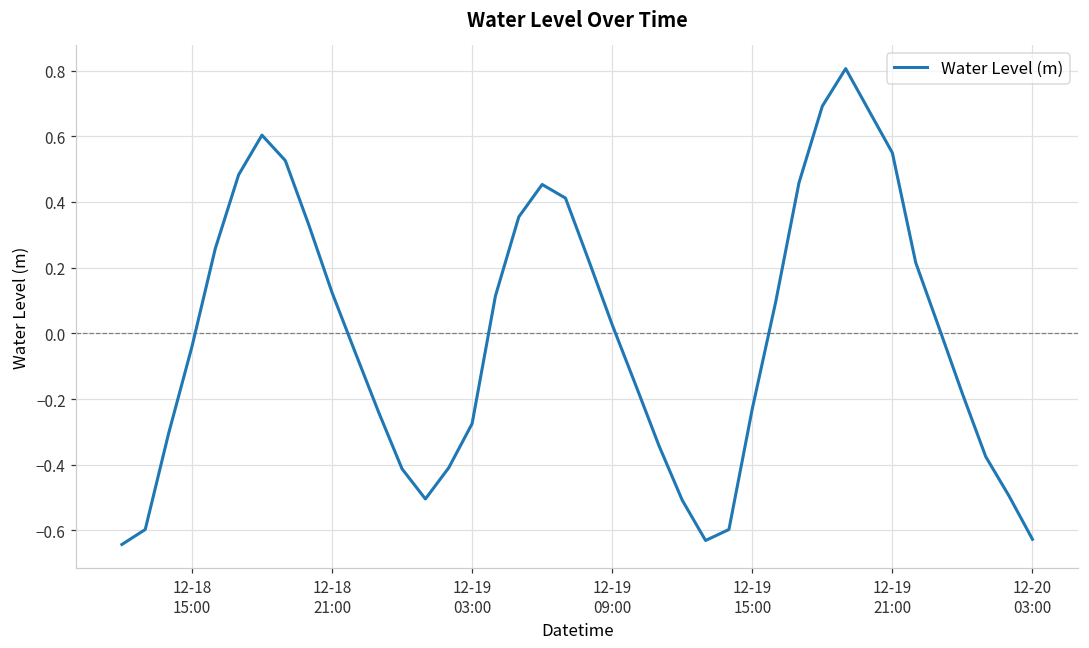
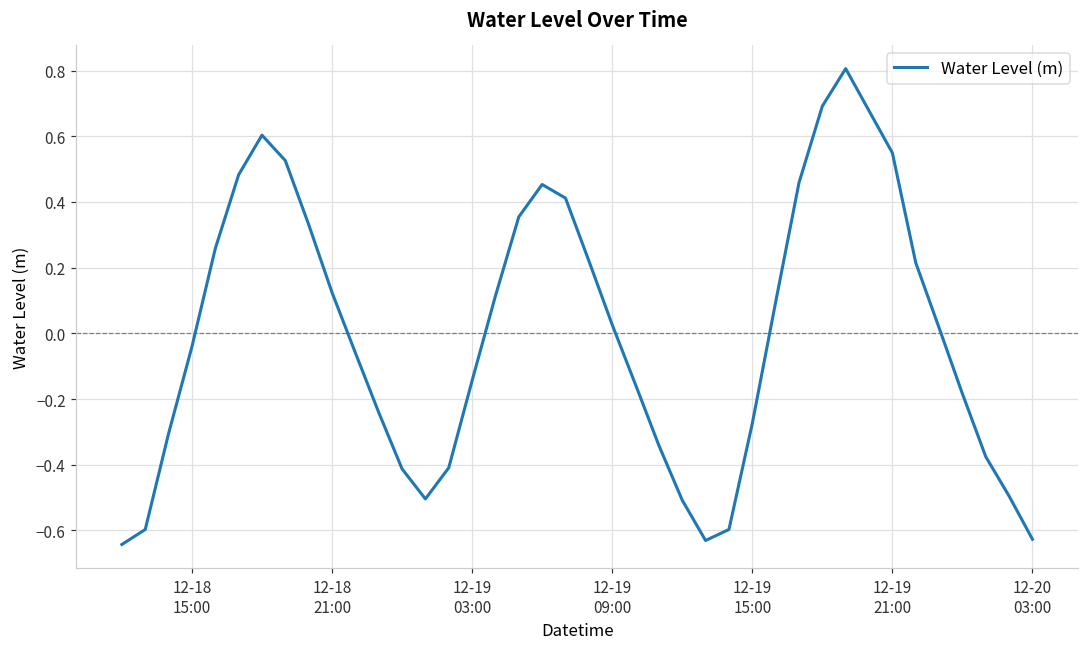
  {
    "12-18 15:00": -0.04,
    "12-18 21:00": 0.12,
-   "12-19 03:00": -0.27,
+   "12-19 03:00": -0.14,
    "12-19 09:00": 0.03,
-   "12-19 15:00": -0.23,
+   "12-19 15:00": -0.27,
    "12-19 21:00": 0.55,
    "12-20 03:00": -0.63
  }
